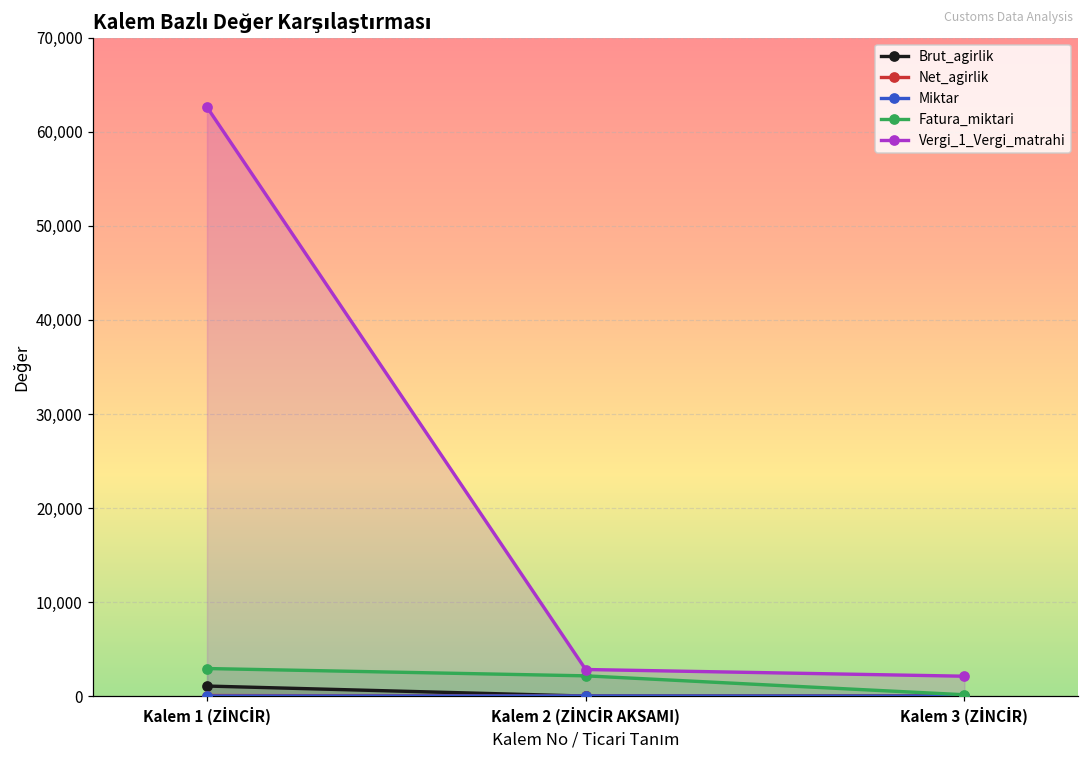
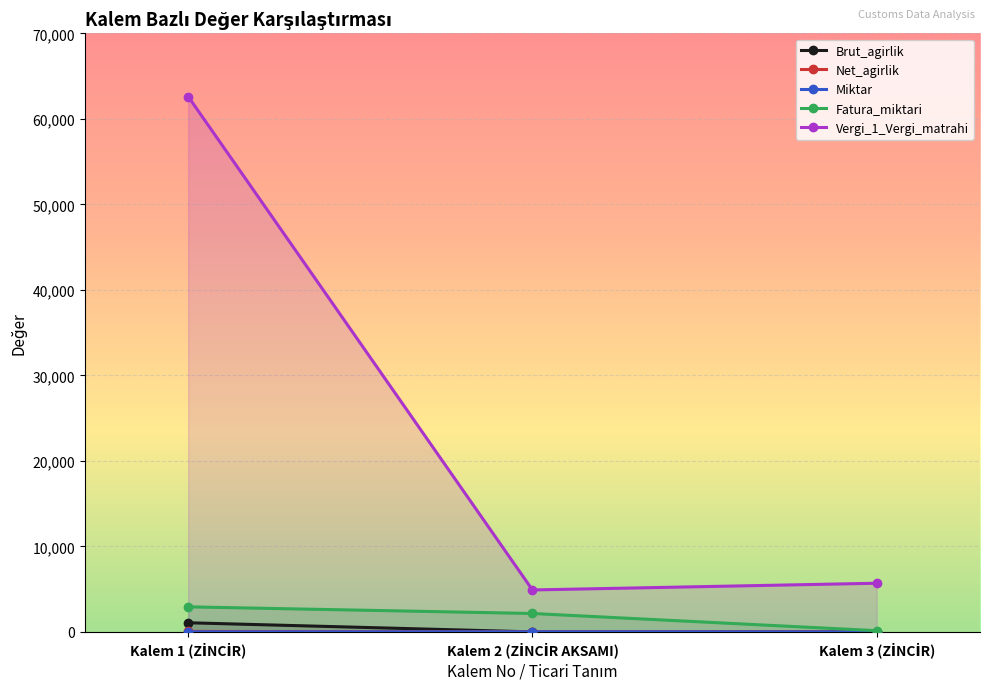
  {
    "Brut_agirlik": {
      "Kalem 1 (ZİNCİR)": "1,000"
    },
    "Fatura_miktari": {
      "Kalem 1 (ZİNCİR)": "3,000",
      "Kalem 2 (ZİNCİR AKSAMI)": "2,000"
    },
    "Vergi_1_Vergi_matrahi": {
      "Kalem 1 (ZİNCİR)": "63,000",
-     "Kalem 2 (ZİNCİR AKSAMI)": "3,000",
-     "Kalem 3 (ZİNCİR)": "2,000"
+     "Kalem 2 (ZİNCİR AKSAMI)": "5,000",
+     "Kalem 3 (ZİNCİR)": "6,000"
    }
  }
